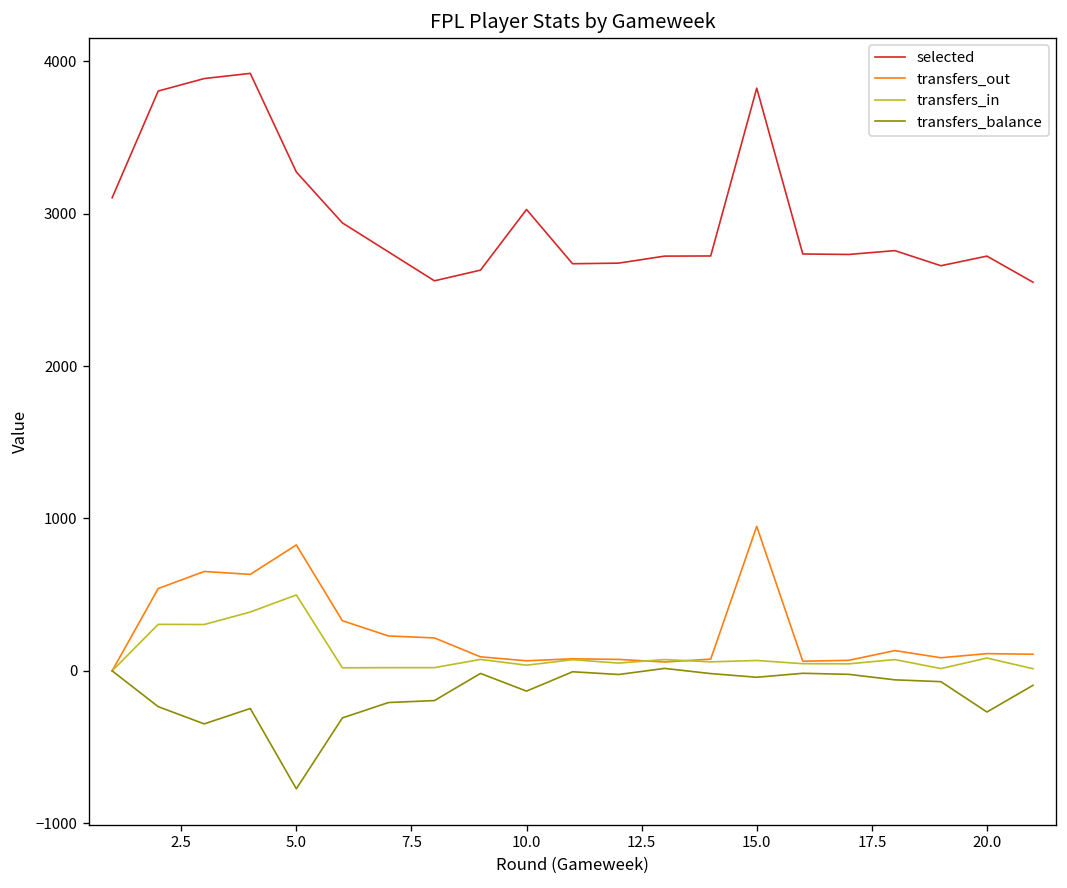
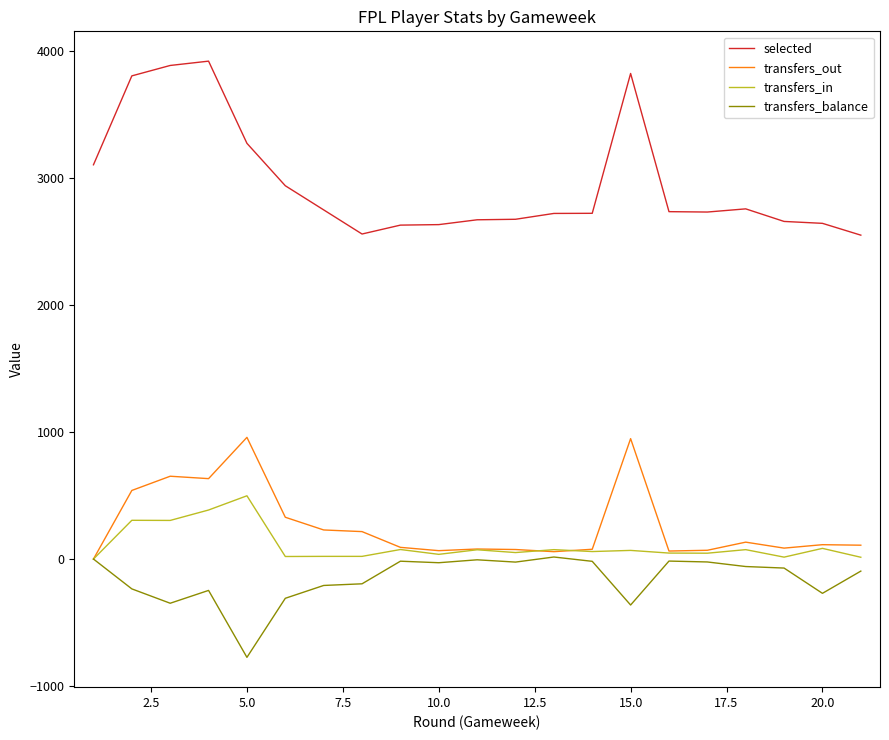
  {
    "selected": {
      "5.0": 3270,
-     "10.0": 3030,
+     "10.0": 2630,
      "15.0": 3820,
-     "20.0": 2720
+     "20.0": 2640
    },
    "transfers_out": {
-     "5.0": 830,
+     "5.0": 960,
      "10.0": 70,
      "15.0": 950,
      "20.0": 110
    },
    "transfers_in": {
      "5.0": 500,
      "10.0": 40,
      "15.0": 70,
      "20.0": 80
    },
    "transfers_balance": {
      "5.0": -770,
-     "10.0": -130,
-     "15.0": -40,
+     "10.0": -30,
+     "15.0": -360,
      "20.0": -270
    }
  }
